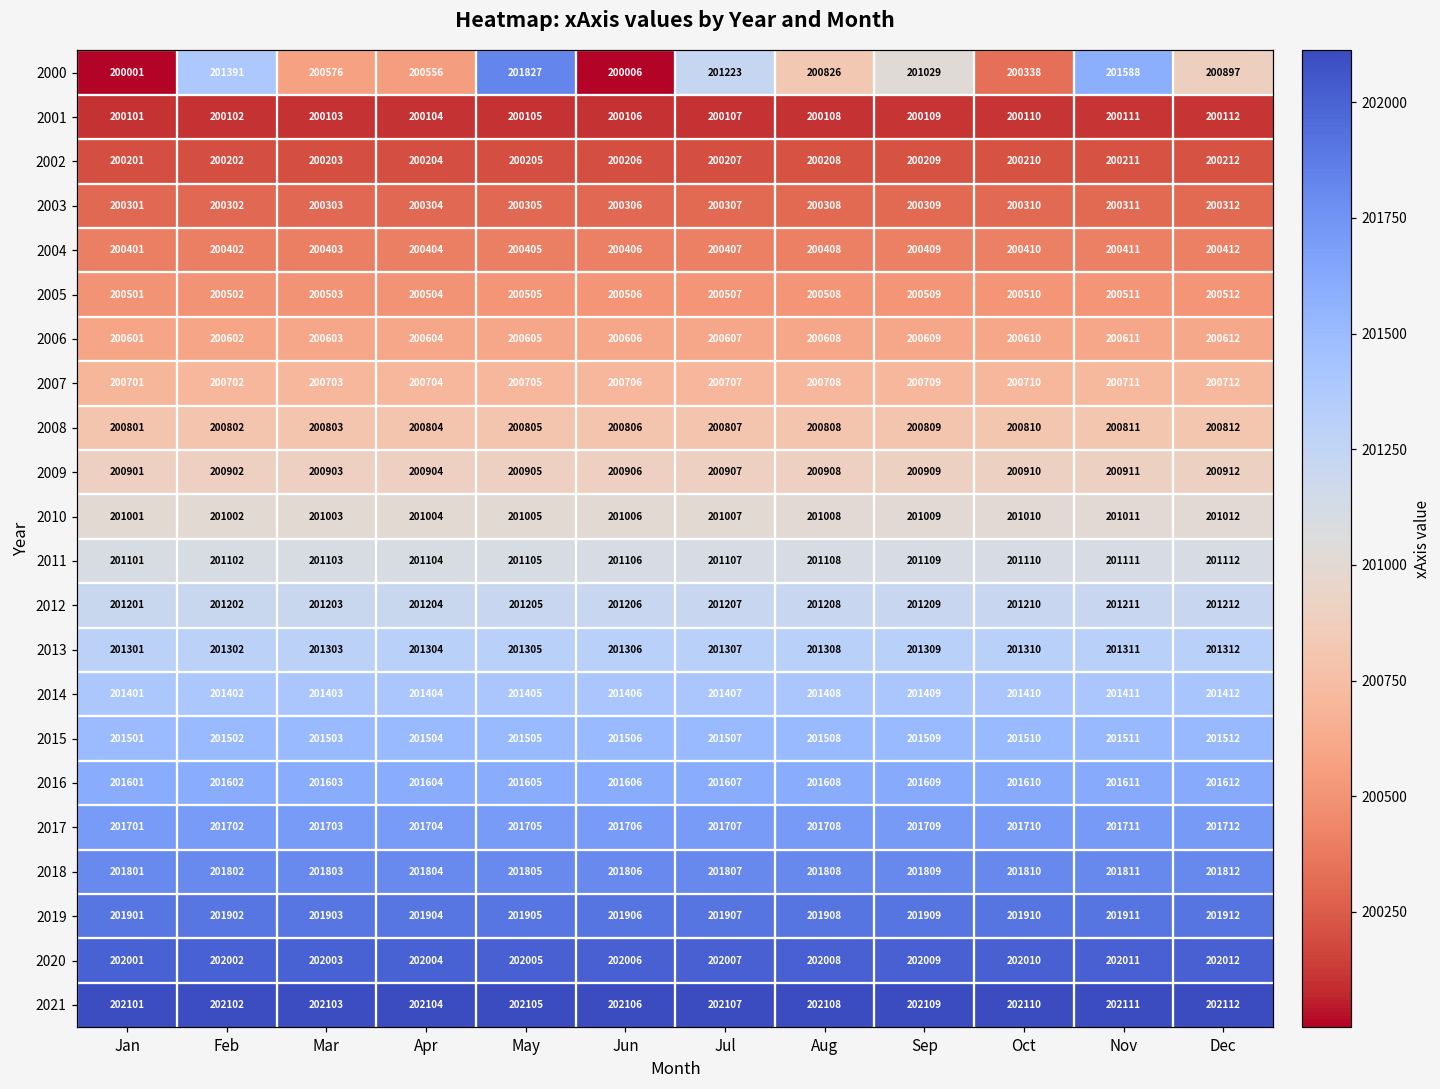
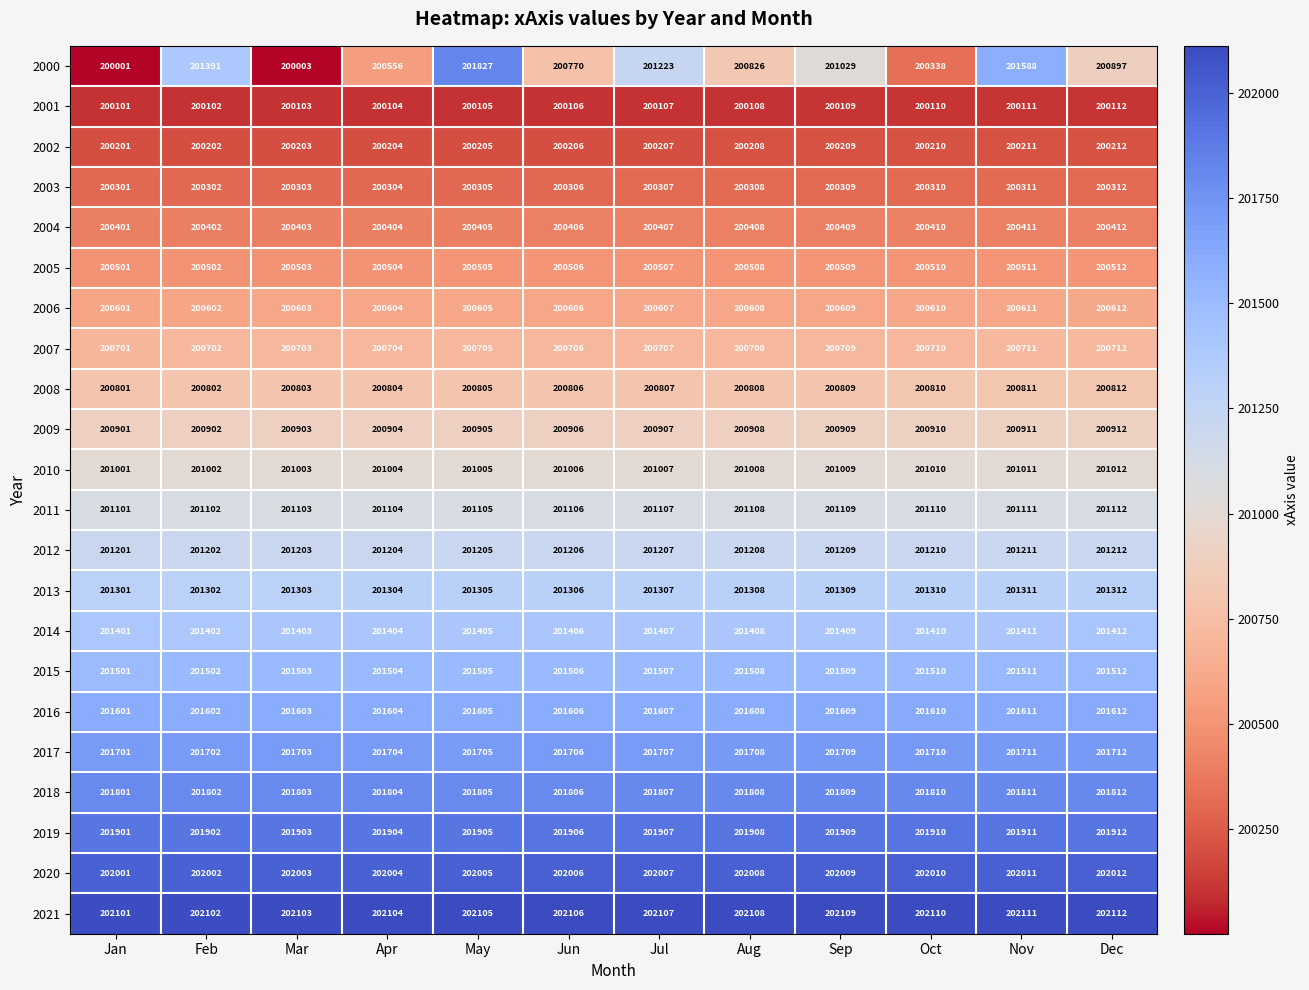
  {
    "2000": {
      "Jan": 200001,
      "Feb": 201391,
-     "Mar": 200576,
+     "Mar": 200003,
      "Apr": 200556,
      "May": 201827,
-     "Jun": 200006,
+     "Jun": 200770,
      "Jul": 201223,
      "Aug": 200826,
      "Sep": 201029,
      "Oct": 200338,
      "Nov": 201588,
      "Dec": 200897
    }
  }
